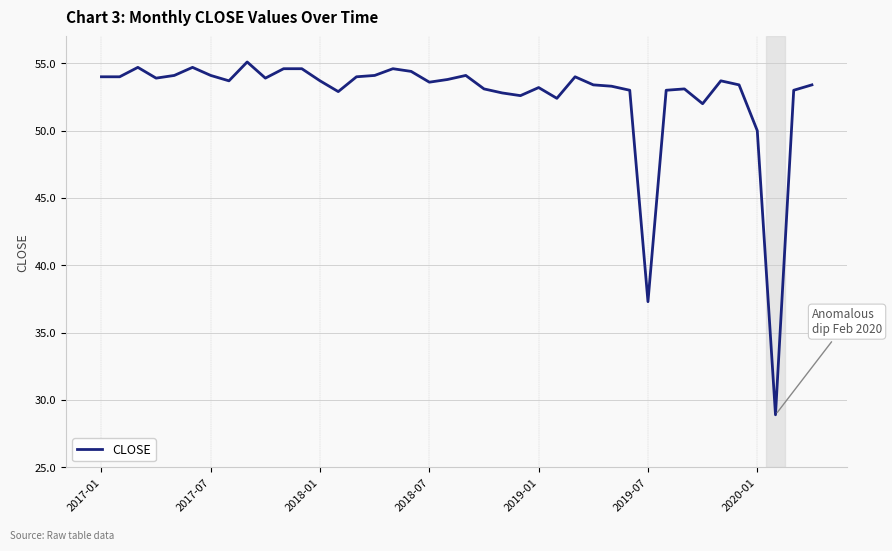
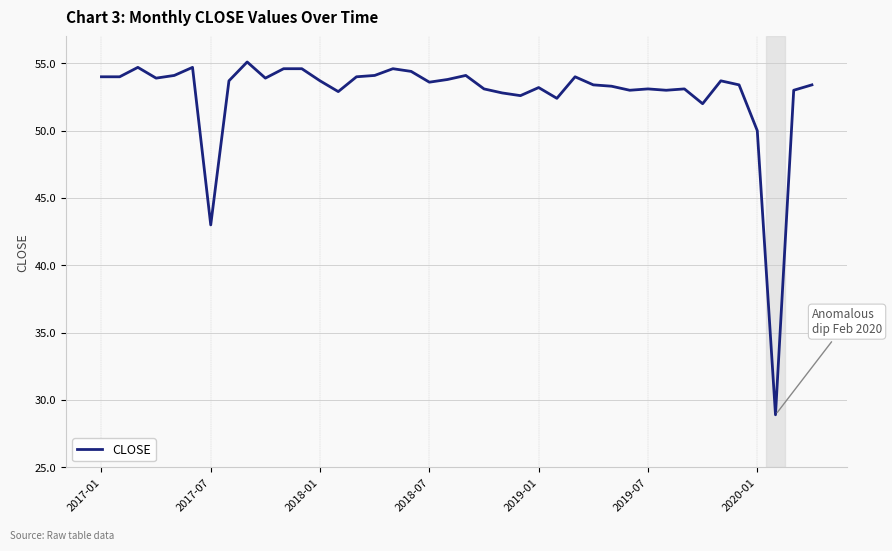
  {
    "2017-01": 54.0,
-   "2017-07": 54.1,
+   "2017-07": 43.0,
    "2018-01": 53.7,
    "2018-07": 53.6,
    "2019-01": 53.2,
-   "2019-07": 37.3,
+   "2019-07": 53.1,
    "2020-01": 50.0
  }
